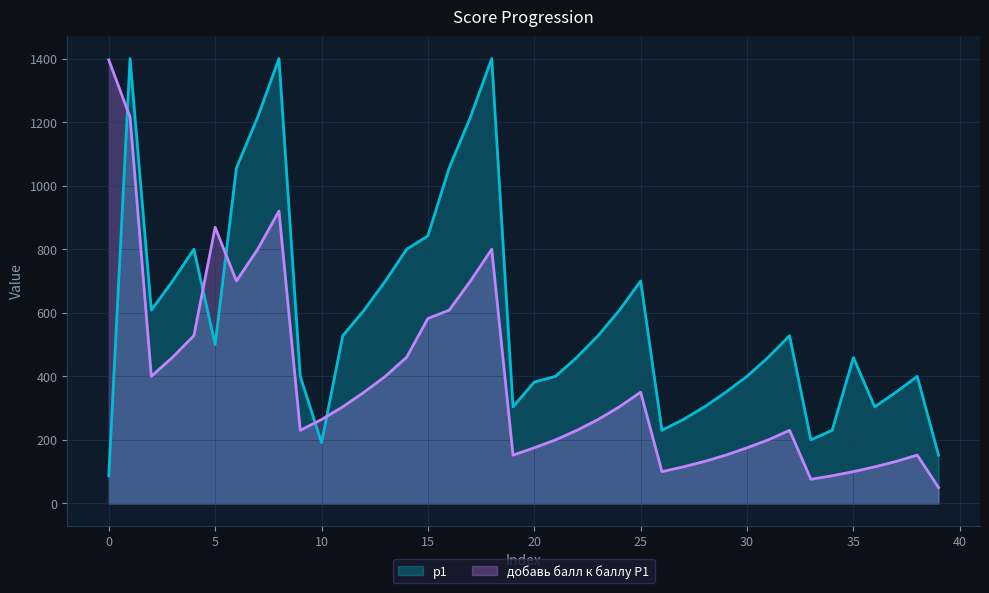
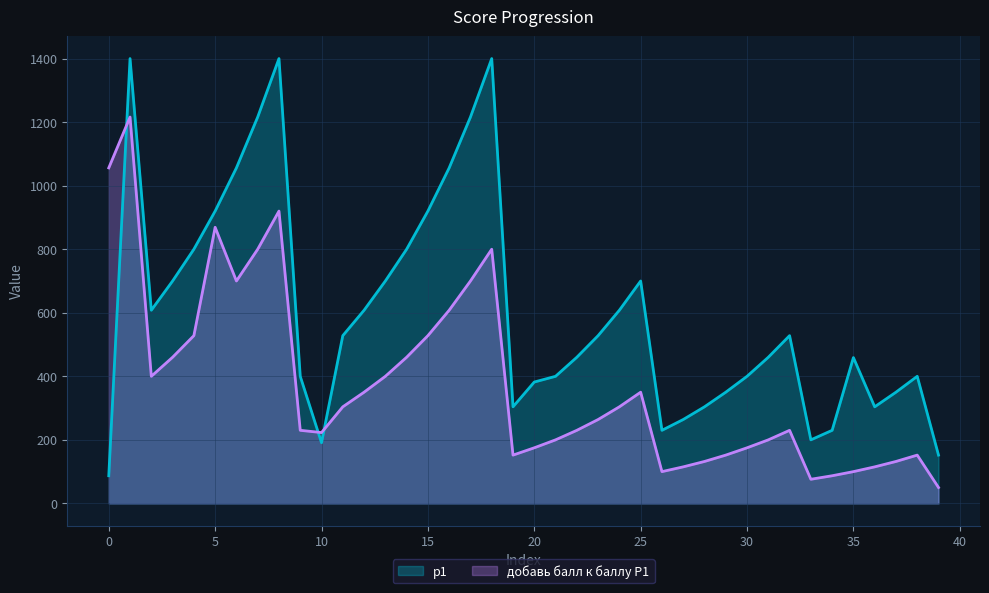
  {
    "p1": {
      "0": 90,
-     "5": 500,
+     "5": 920,
      "10": 190,
-     "15": 840,
+     "15": 920,
      "20": 380,
      "25": 700,
      "30": 400,
      "35": 460
    },
    "добавь балл к баллу P1": {
-     "0": 1400,
+     "0": 1060,
      "5": 870,
-     "10": 260,
-     "15": 580,
+     "10": 220,
+     "15": 530,
      "20": 180,
      "25": 350,
      "30": 180,
      "35": 100
    }
  }
